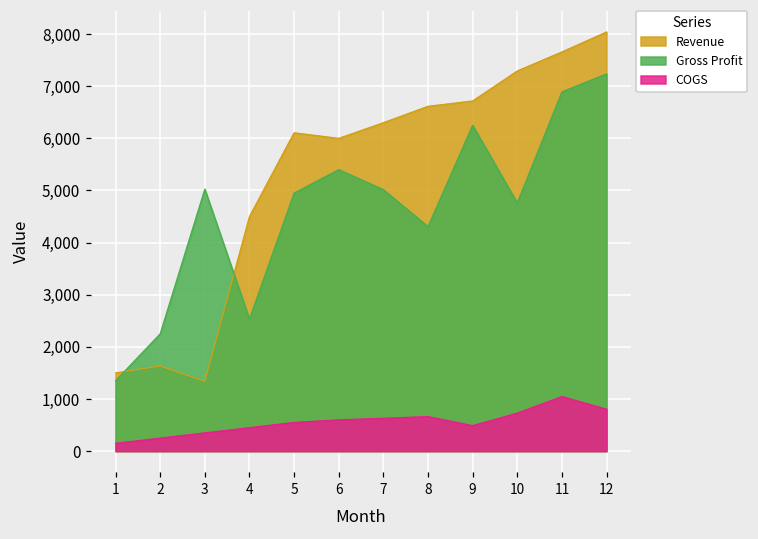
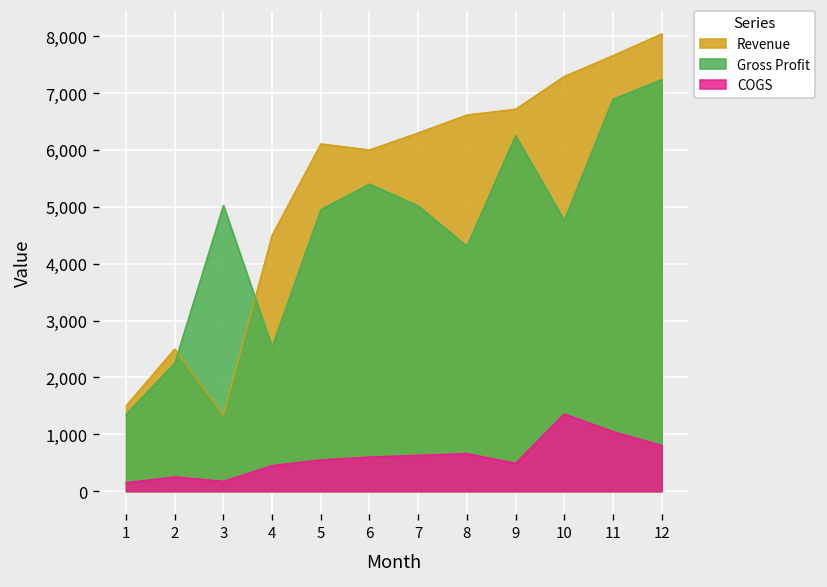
  {
    "Revenue": {
      "1": "1,500",
-     "2": "1,600",
+     "2": "2,500",
      "3": "1,300",
      "4": "4,500",
      "5": "6,100",
      "6": "6,000",
      "7": "6,300",
      "8": "6,600",
      "9": "6,700",
      "10": "7,300",
      "11": "7,700",
      "12": "8,000"
    },
    "Gross Profit": {
      "1": "1,400",
      "2": "2,300",
      "3": "5,000",
      "4": "2,500",
      "5": "5,000",
      "6": "5,400",
      "7": "5,000",
      "8": "4,300",
      "9": "6,300",
      "10": "4,800",
      "11": "6,900",
      "12": "7,200"
    },
    "COGS": {
      "1": "200",
      "2": "300",
-     "3": "400",
+     "3": "200",
      "4": "500",
      "5": "600",
      "6": "600",
      "7": "600",
      "8": "700",
      "9": "500",
-     "10": "700",
+     "10": "1,400",
      "11": "1,000",
      "12": "800"
    }
  }
